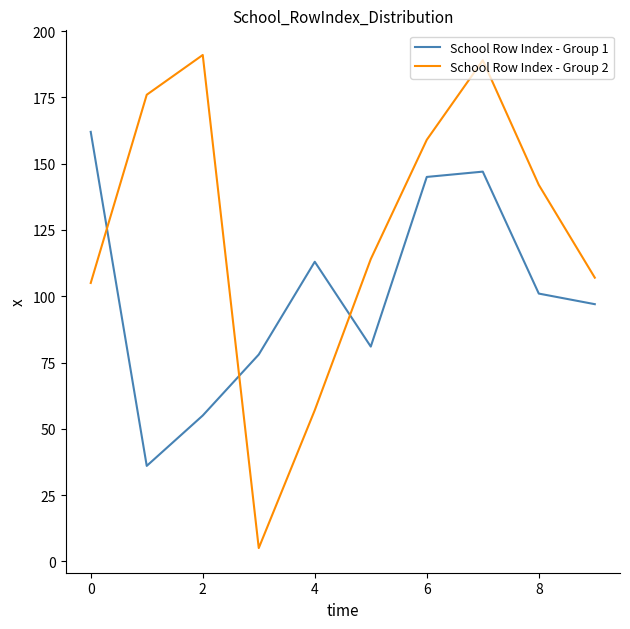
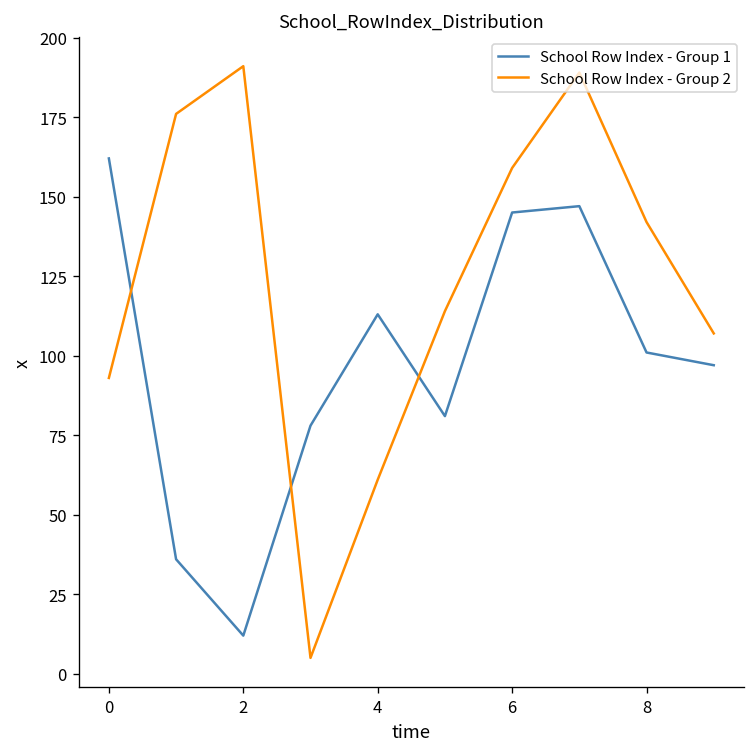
  {
    "School Row Index - Group 1": {
      "0": 162,
-     "2": 55,
+     "2": 12,
      "4": 113,
      "6": 145,
      "8": 101
    },
    "School Row Index - Group 2": {
-     "0": 105,
+     "0": 93,
      "2": 191,
-     "4": 57,
+     "4": 61,
      "6": 159,
      "8": 142
    }
  }
